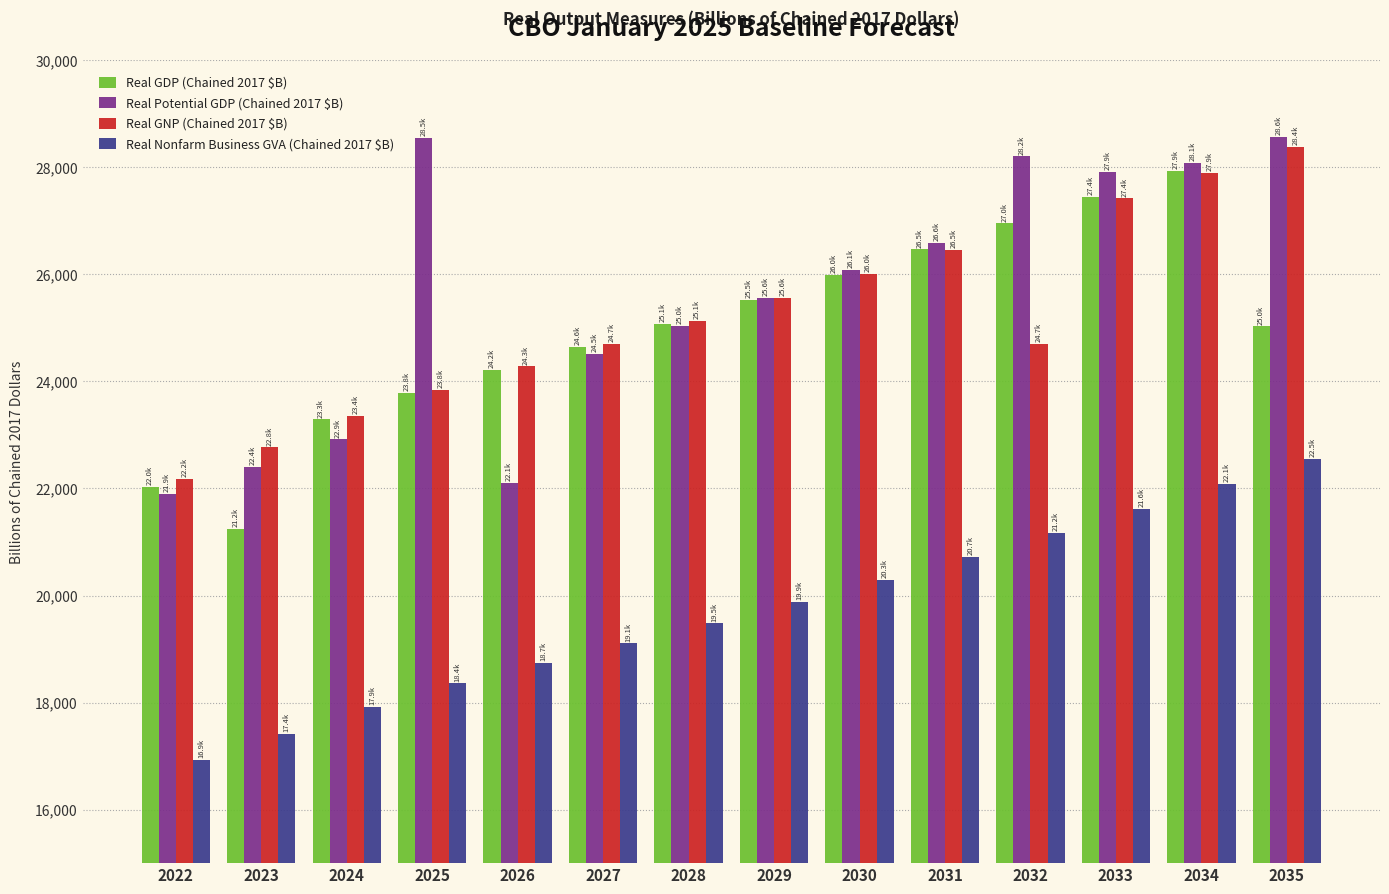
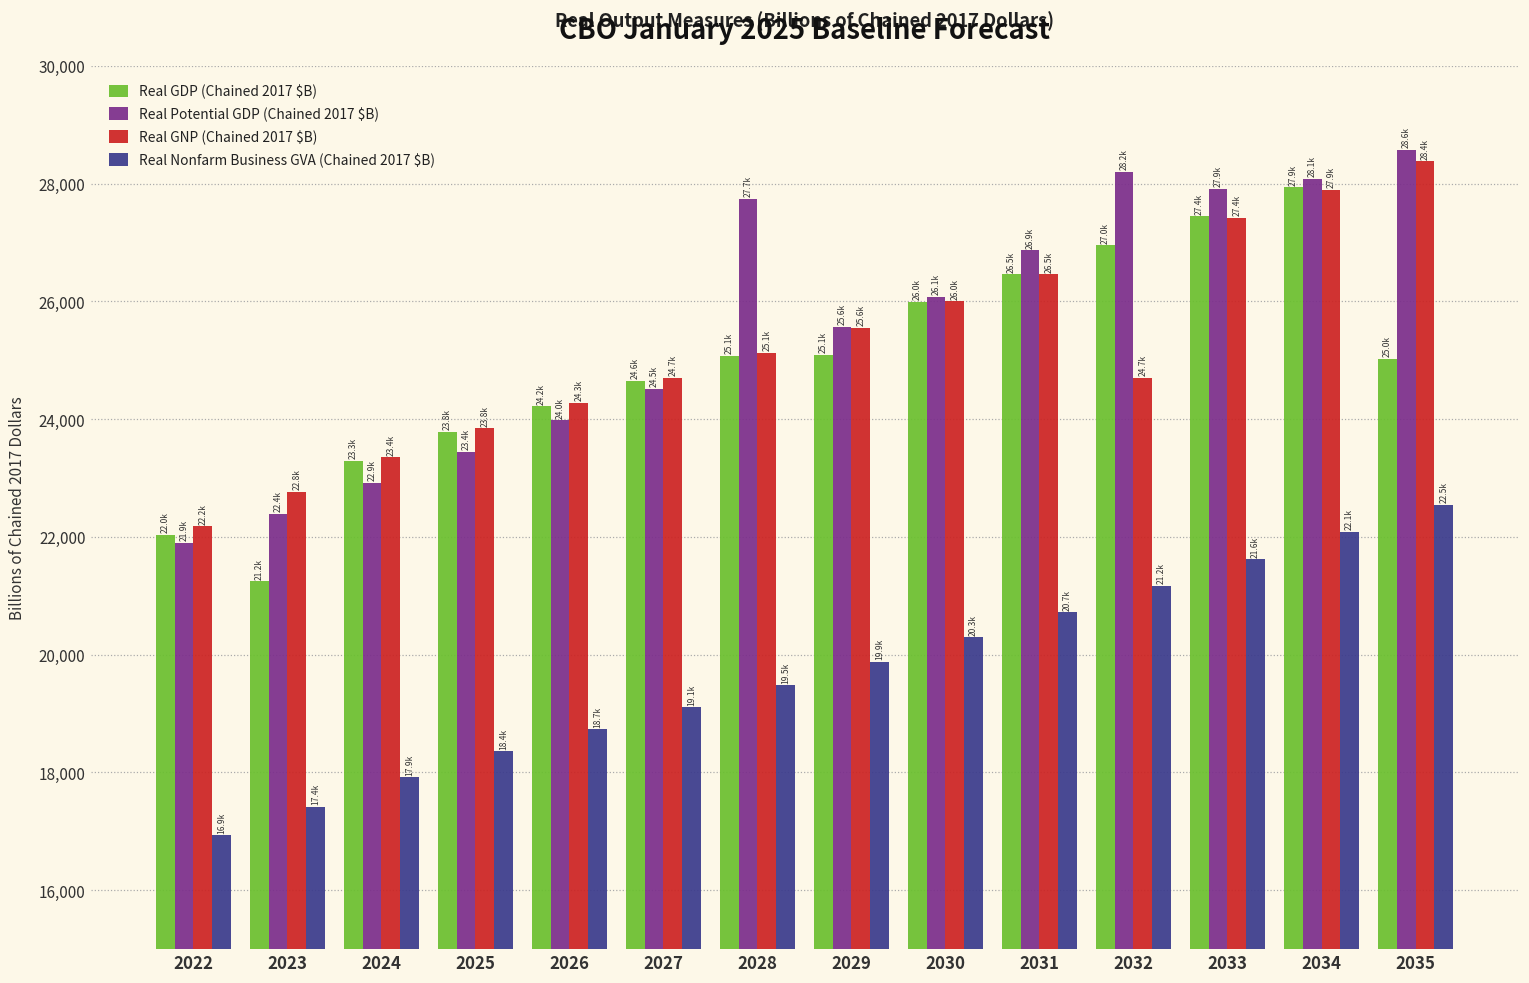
  {
    "Real GDP (Chained 2017 $B)": {
      "2022": "22.0k",
      "2023": "21.2k",
      "2024": "23.3k",
      "2025": "23.8k",
      "2026": "24.2k",
      "2027": "24.6k",
      "2028": "25.1k",
-     "2029": "25.5k",
+     "2029": "25.1k",
      "2030": "26.0k",
      "2031": "26.5k",
      "2032": "27.0k",
      "2033": "27.4k",
      "2034": "27.9k",
      "2035": "25.0k"
    },
    "Real Potential GDP (Chained 2017 $B)": {
      "2022": "21.9k",
      "2023": "22.4k",
      "2024": "22.9k",
-     "2025": "28.5k",
-     "2026": "22.1k",
+     "2025": "23.4k",
+     "2026": "24.0k",
      "2027": "24.5k",
-     "2028": "25.0k",
+     "2028": "27.7k",
      "2029": "25.6k",
      "2030": "26.1k",
-     "2031": "26.6k",
+     "2031": "26.9k",
      "2032": "28.2k",
      "2033": "27.9k",
      "2034": "28.1k",
      "2035": "28.6k"
    },
    "Real GNP (Chained 2017 $B)": {
      "2022": "22.2k",
      "2023": "22.8k",
      "2024": "23.4k",
      "2025": "23.8k",
      "2026": "24.3k",
      "2027": "24.7k",
      "2028": "25.1k",
      "2029": "25.6k",
      "2030": "26.0k",
      "2031": "26.5k",
      "2032": "24.7k",
      "2033": "27.4k",
      "2034": "27.9k",
      "2035": "28.4k"
    },
    "Real Nonfarm Business GVA (Chained 2017 $B)": {
      "2022": "16.9k",
      "2023": "17.4k",
      "2024": "17.9k",
      "2025": "18.4k",
      "2026": "18.7k",
      "2027": "19.1k",
      "2028": "19.5k",
      "2029": "19.9k",
      "2030": "20.3k",
      "2031": "20.7k",
      "2032": "21.2k",
      "2033": "21.6k",
      "2034": "22.1k",
      "2035": "22.5k"
    }
  }
